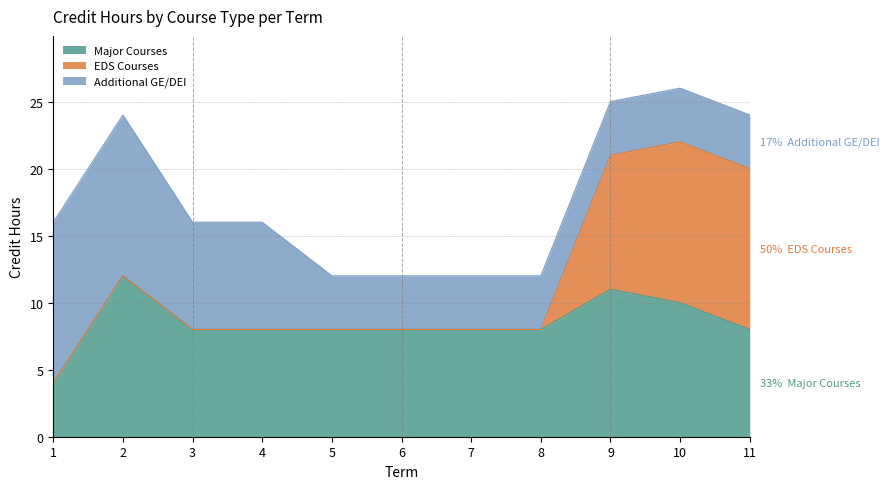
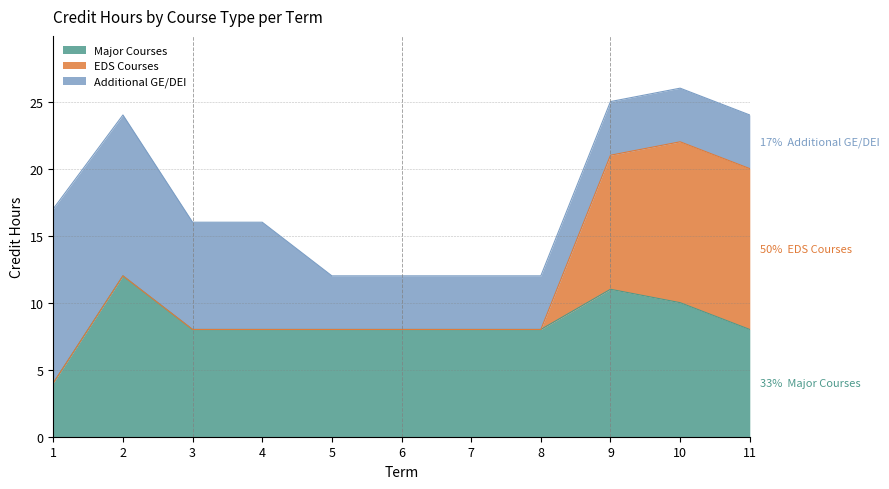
  {
    "Major Courses": {
      "9": 11,
      "10": 10,
      "11": 8
    },
    "EDS Courses": {
      "9": 10,
      "10": 12
    },
    "Additional GE/DEI": {
-     "1": 12,
+     "1": 13,
      "2": 12,
      "3": 8,
      "4": 8,
      "5": 4,
      "6": 4,
      "7": 4,
      "8": 4,
      "9": 4,
      "10": 4
    }
  }
